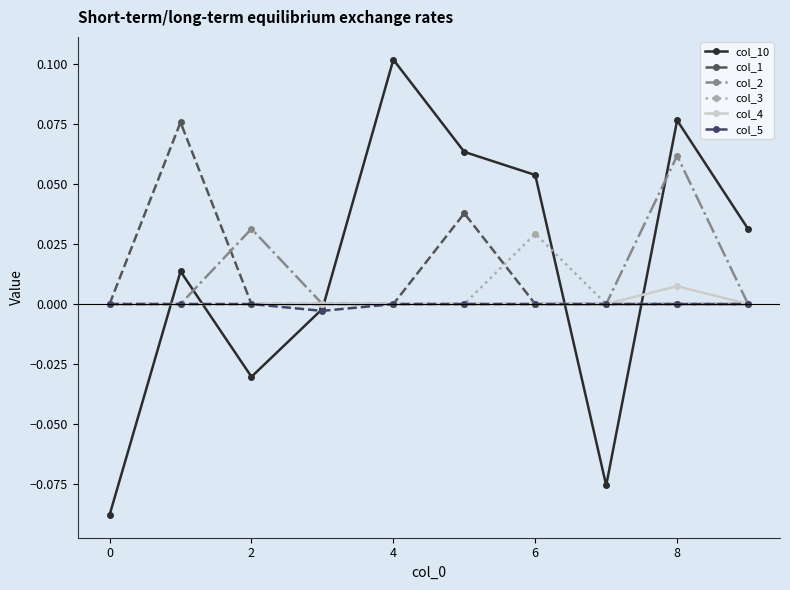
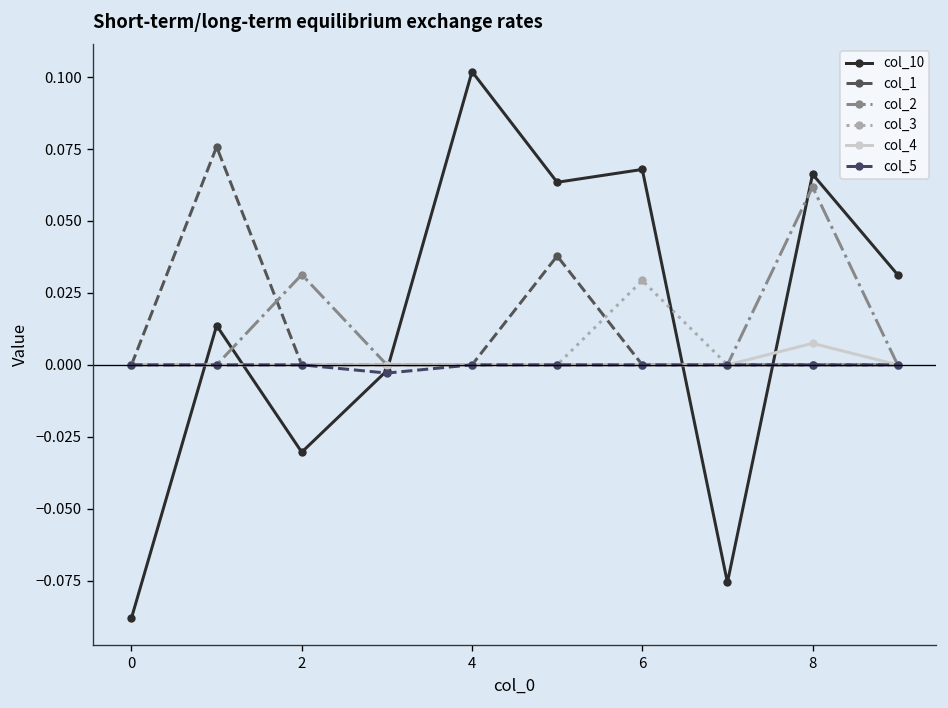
  {
    "col_10": {
      "0": -0.088,
      "2": -0.030,
      "4": 0.102,
-     "6": 0.054,
-     "8": 0.077
+     "6": 0.068,
+     "8": 0.066
    }
  }
